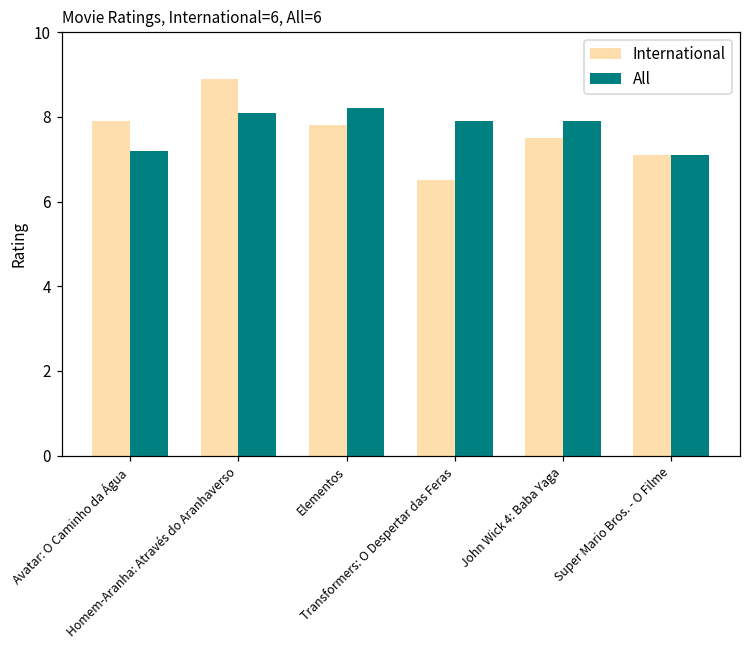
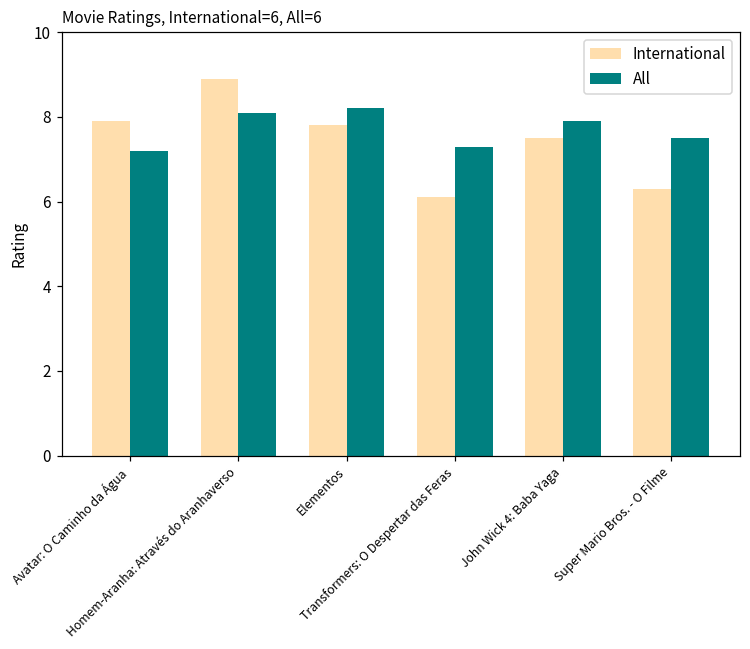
  {
    "International": {
      "Avatar: O Caminho da Água": 7.9,
      "Homem-Aranha: Através do Aranhaverso": 8.9,
      "Elementos": 7.8,
-     "Transformers: O Despertar das Feras": 6.5,
+     "Transformers: O Despertar das Feras": 6.1,
      "John Wick 4: Baba Yaga": 7.5,
-     "Super Mario Bros. - O Filme": 7.1
+     "Super Mario Bros. - O Filme": 6.3
    },
    "All": {
      "Avatar: O Caminho da Água": 7.2,
      "Homem-Aranha: Através do Aranhaverso": 8.1,
      "Elementos": 8.2,
-     "Transformers: O Despertar das Feras": 7.9,
+     "Transformers: O Despertar das Feras": 7.3,
      "John Wick 4: Baba Yaga": 7.9,
-     "Super Mario Bros. - O Filme": 7.1
+     "Super Mario Bros. - O Filme": 7.5
    }
  }
